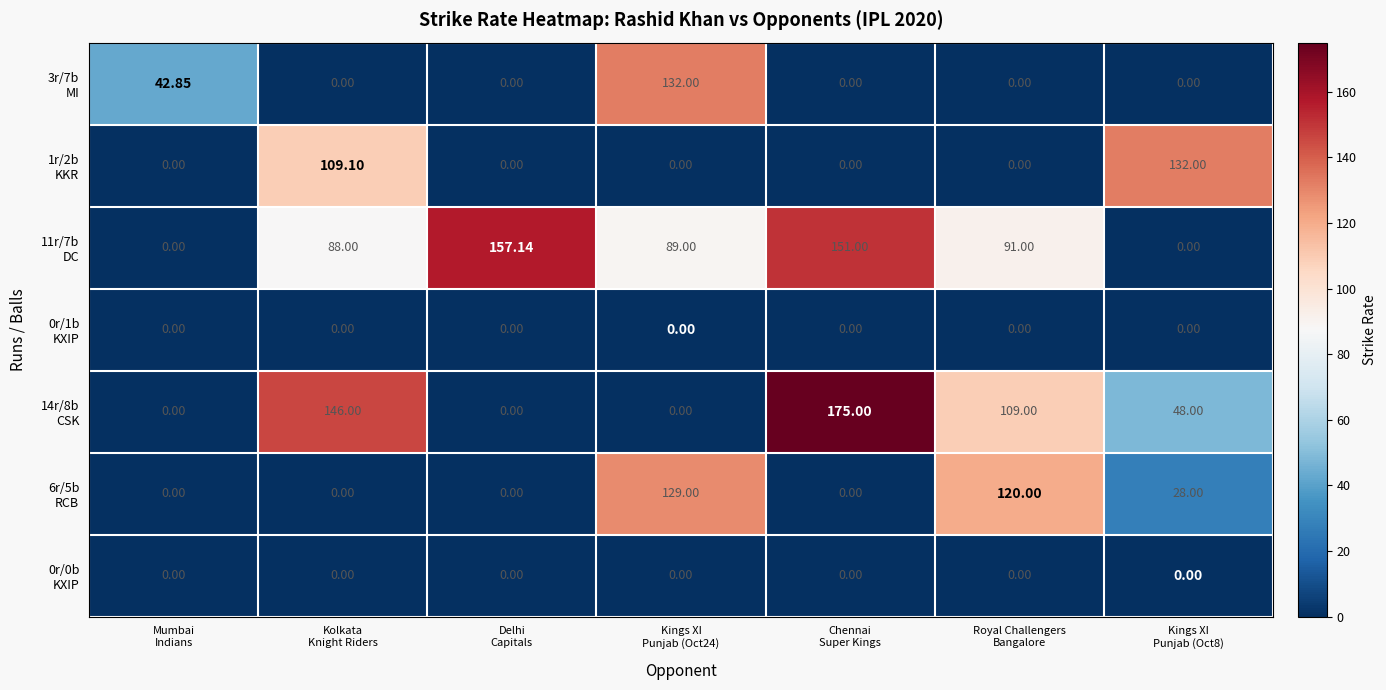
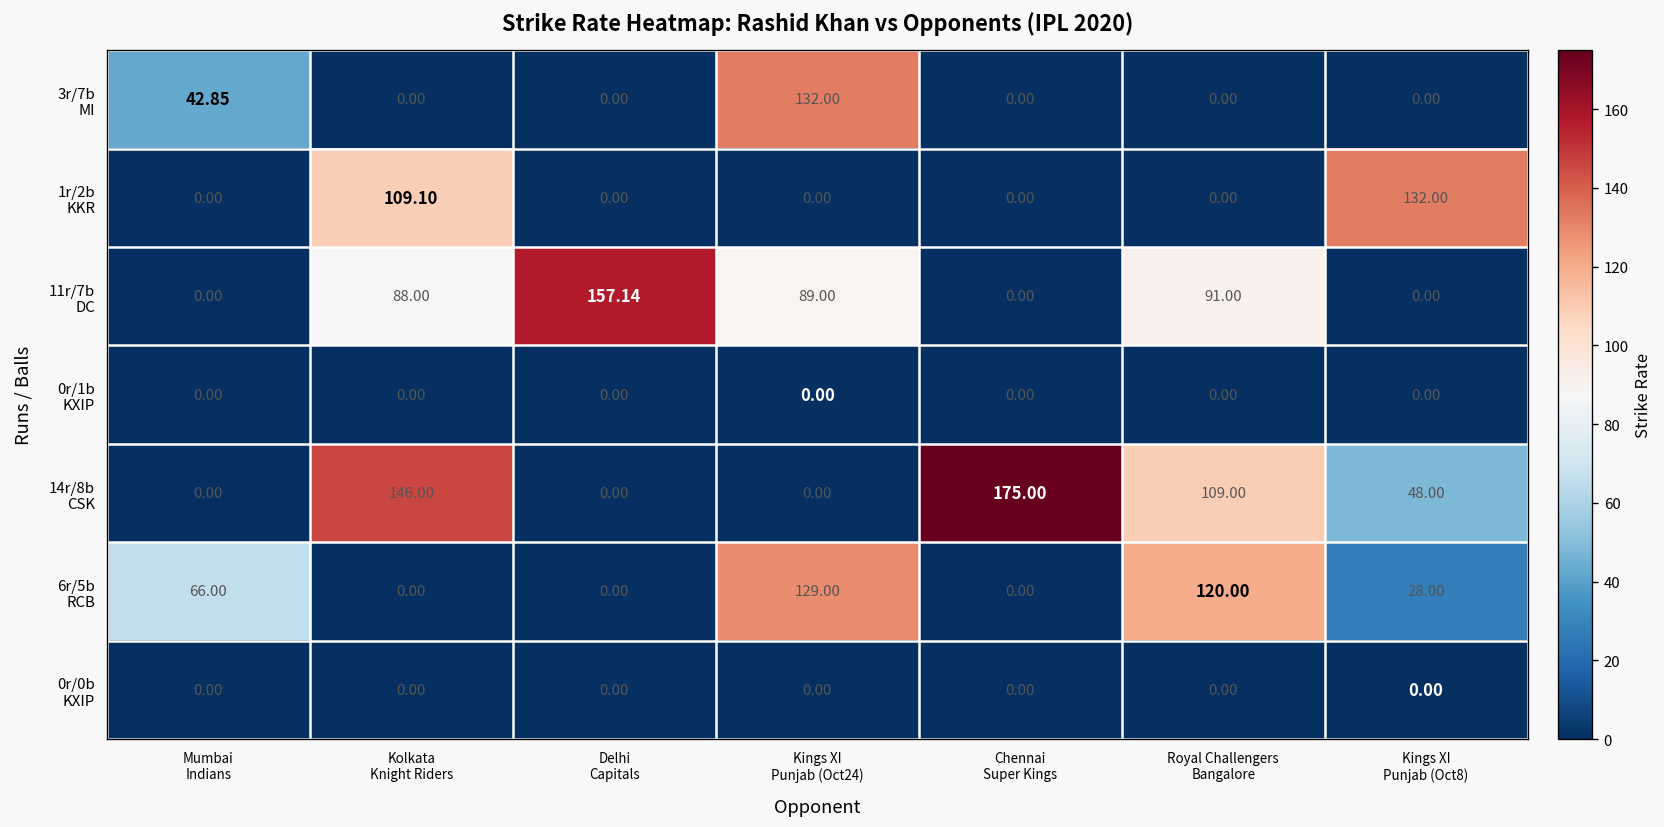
  {
    "3r/7b MI": {
      "Mumbai Indians": 42.85,
      "Kolkata Knight Riders": 0.00,
      "Delhi Capitals": 0.00,
      "Kings XI Punjab (Oct24)": 132.00,
      "Chennai Super Kings": 0.00,
      "Royal Challengers Bangalore": 0.00,
      "Kings XI Punjab (Oct8)": 0.00
    },
    "1r/2b KKR": {
      "Mumbai Indians": 0.00,
      "Kolkata Knight Riders": 109.10,
      "Delhi Capitals": 0.00,
      "Kings XI Punjab (Oct24)": 0.00,
      "Chennai Super Kings": 0.00,
      "Royal Challengers Bangalore": 0.00,
      "Kings XI Punjab (Oct8)": 132.00
    },
    "11r/7b DC": {
      "Mumbai Indians": 0.00,
      "Kolkata Knight Riders": 88.00,
      "Delhi Capitals": 157.14,
      "Kings XI Punjab (Oct24)": 89.00,
-     "Chennai Super Kings": 151.00,
+     "Chennai Super Kings": 0.00,
      "Royal Challengers Bangalore": 91.00,
      "Kings XI Punjab (Oct8)": 0.00
    },
    "0r/1b KXIP": {
      "Mumbai Indians": 0.00,
      "Kolkata Knight Riders": 0.00,
      "Delhi Capitals": 0.00,
      "Kings XI Punjab (Oct24)": 0.00,
      "Chennai Super Kings": 0.00,
      "Royal Challengers Bangalore": 0.00,
      "Kings XI Punjab (Oct8)": 0.00
    },
    "14r/8b CSK": {
      "Mumbai Indians": 0.00,
      "Kolkata Knight Riders": 146.00,
      "Delhi Capitals": 0.00,
      "Kings XI Punjab (Oct24)": 0.00,
      "Chennai Super Kings": 175.00,
      "Royal Challengers Bangalore": 109.00,
      "Kings XI Punjab (Oct8)": 48.00
    },
    "6r/5b RCB": {
-     "Mumbai Indians": 0.00,
+     "Mumbai Indians": 66.00,
      "Kolkata Knight Riders": 0.00,
      "Delhi Capitals": 0.00,
      "Kings XI Punjab (Oct24)": 129.00,
      "Chennai Super Kings": 0.00,
      "Royal Challengers Bangalore": 120.00,
      "Kings XI Punjab (Oct8)": 28.00
    },
    "0r/0b KXIP": {
      "Mumbai Indians": 0.00,
      "Kolkata Knight Riders": 0.00,
      "Delhi Capitals": 0.00,
      "Kings XI Punjab (Oct24)": 0.00,
      "Chennai Super Kings": 0.00,
      "Royal Challengers Bangalore": 0.00,
      "Kings XI Punjab (Oct8)": 0.00
    }
  }
